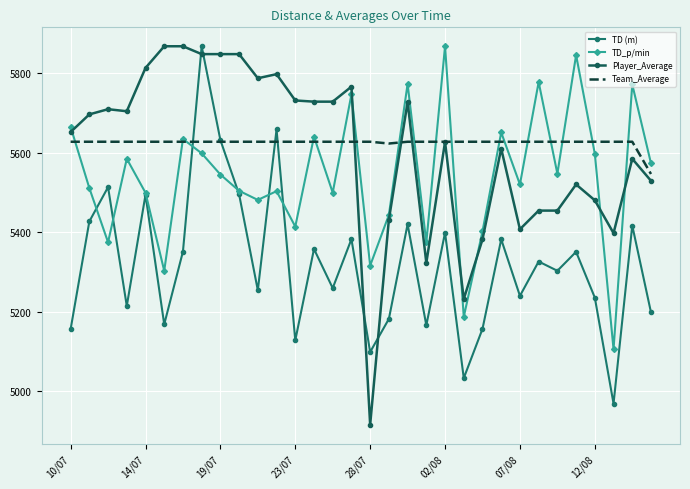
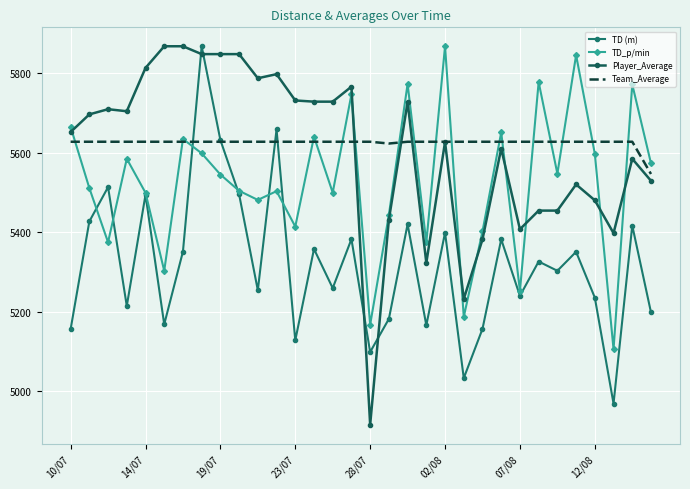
  {
    "TD_p/min": {
      "10/07": 5660,
      "19/07": 5540,
      "23/07": 5410,
-     "28/07": 5320,
+     "28/07": 5170,
      "02/08": 5870,
-     "07/08": 5520,
+     "07/08": 5250,
      "12/08": 5600
    }
  }
